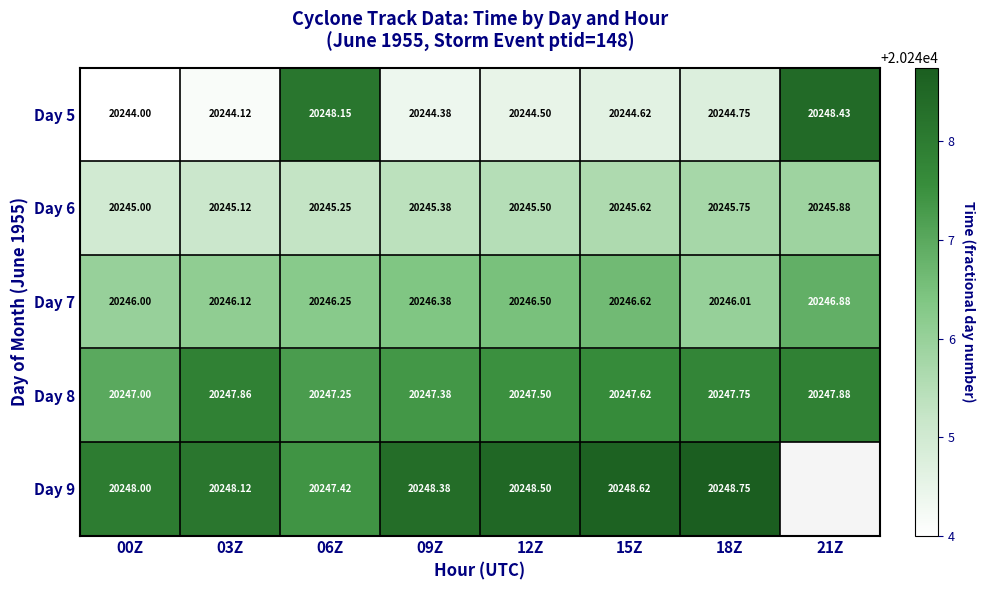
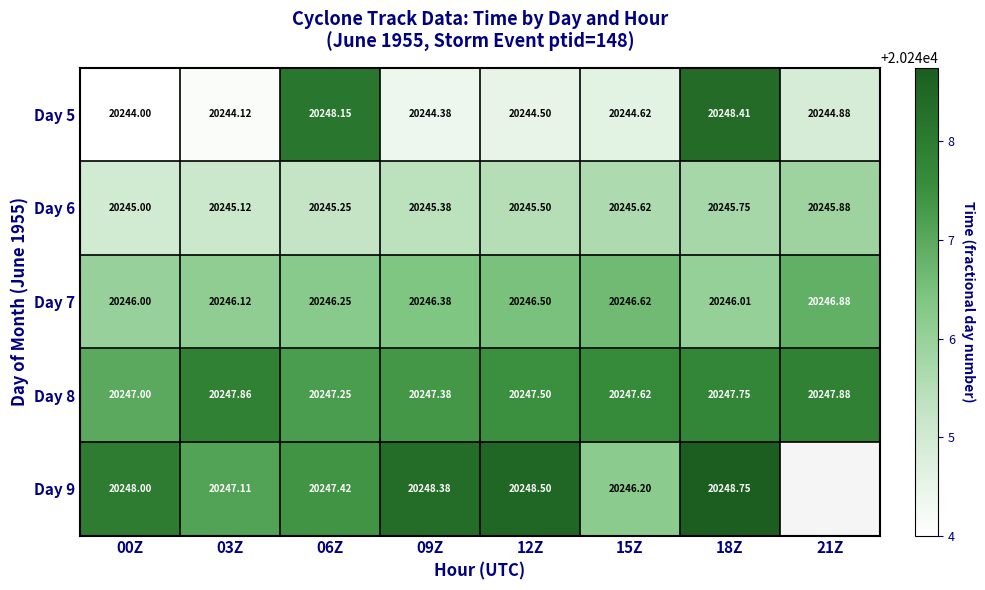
  {
    "Day 5": {
      "00Z": 20244.00,
      "03Z": 20244.12,
      "06Z": 20248.15,
      "09Z": 20244.38,
      "12Z": 20244.50,
      "15Z": 20244.62,
-     "18Z": 20244.75,
-     "21Z": 20248.43
+     "18Z": 20248.41,
+     "21Z": 20244.88
    },
    "Day 6": {
      "00Z": 20245.00,
      "03Z": 20245.12,
      "06Z": 20245.25,
      "09Z": 20245.38,
      "12Z": 20245.50,
      "15Z": 20245.62,
      "18Z": 20245.75,
      "21Z": 20245.88
    },
    "Day 7": {
      "00Z": 20246.00,
      "03Z": 20246.12,
      "06Z": 20246.25,
      "09Z": 20246.38,
      "12Z": 20246.50,
      "15Z": 20246.62,
      "18Z": 20246.01,
      "21Z": 20246.88
    },
    "Day 8": {
      "00Z": 20247.00,
      "03Z": 20247.86,
      "06Z": 20247.25,
      "09Z": 20247.38,
      "12Z": 20247.50,
      "15Z": 20247.62,
      "18Z": 20247.75,
      "21Z": 20247.88
    },
    "Day 9": {
      "00Z": 20248.00,
-     "03Z": 20248.12,
+     "03Z": 20247.11,
      "06Z": 20247.42,
      "09Z": 20248.38,
      "12Z": 20248.50,
-     "15Z": 20248.62,
+     "15Z": 20246.20,
      "18Z": 20248.75
    }
  }
